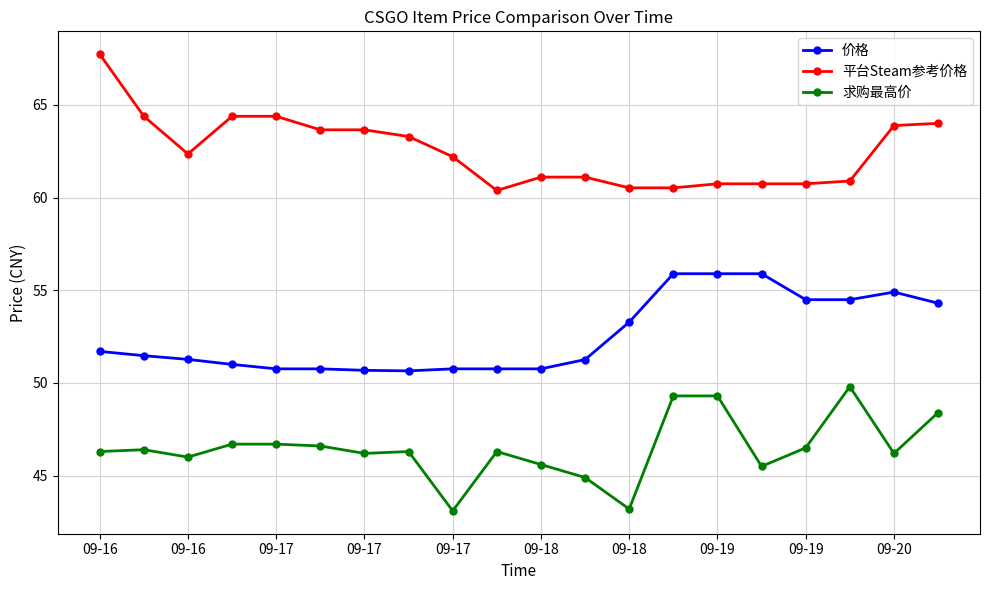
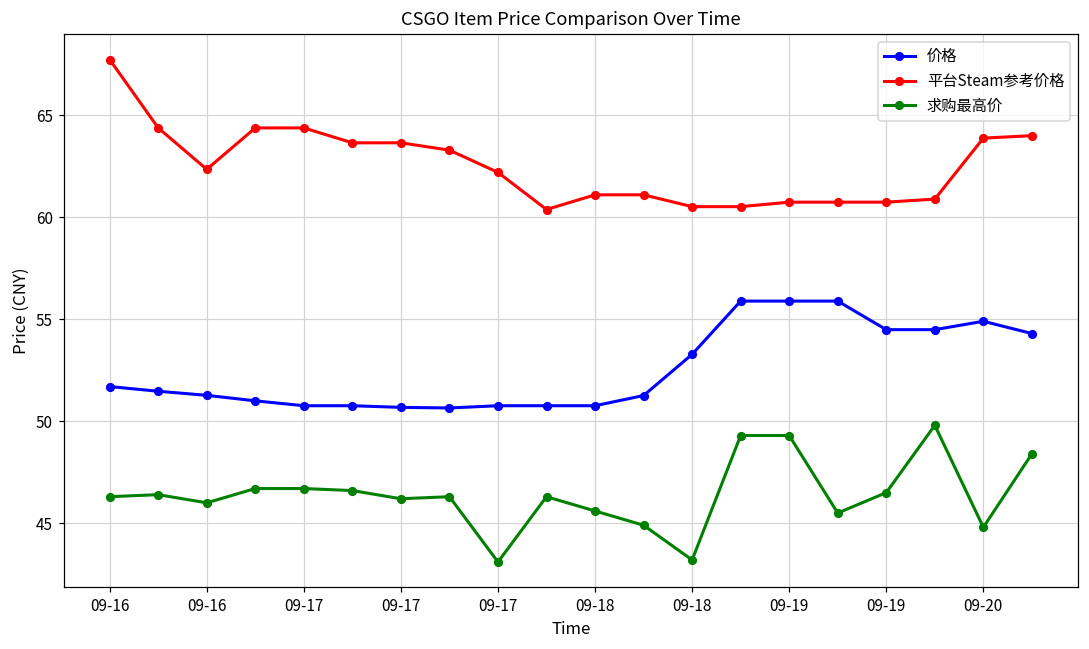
  {
    "价格": {
      "09-20": 54.9
    },
    "平台Steam参考价格": {
      "09-20": 63.9
    },
    "求购最高价": {
-     "09-20": 46.2
+     "09-20": 44.8
    }
  }
